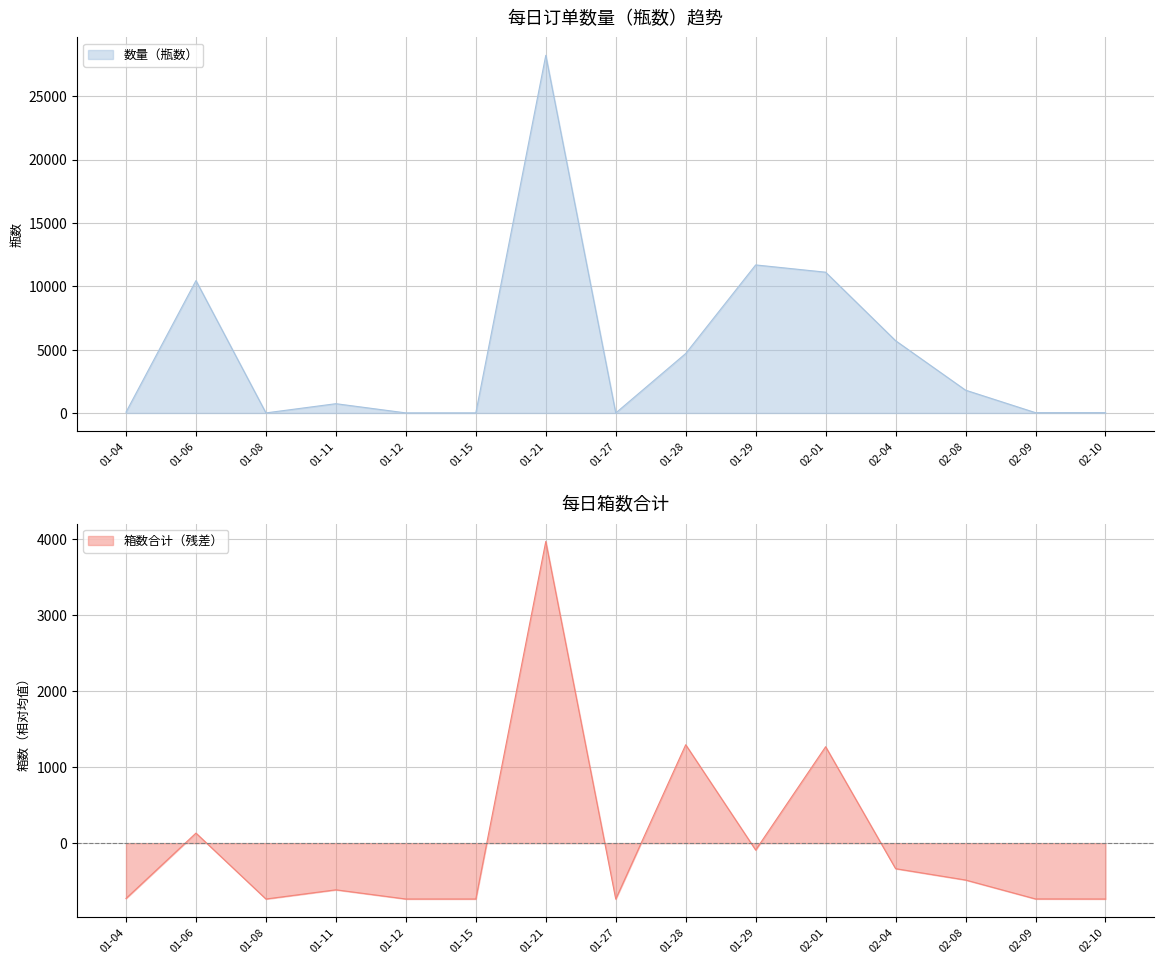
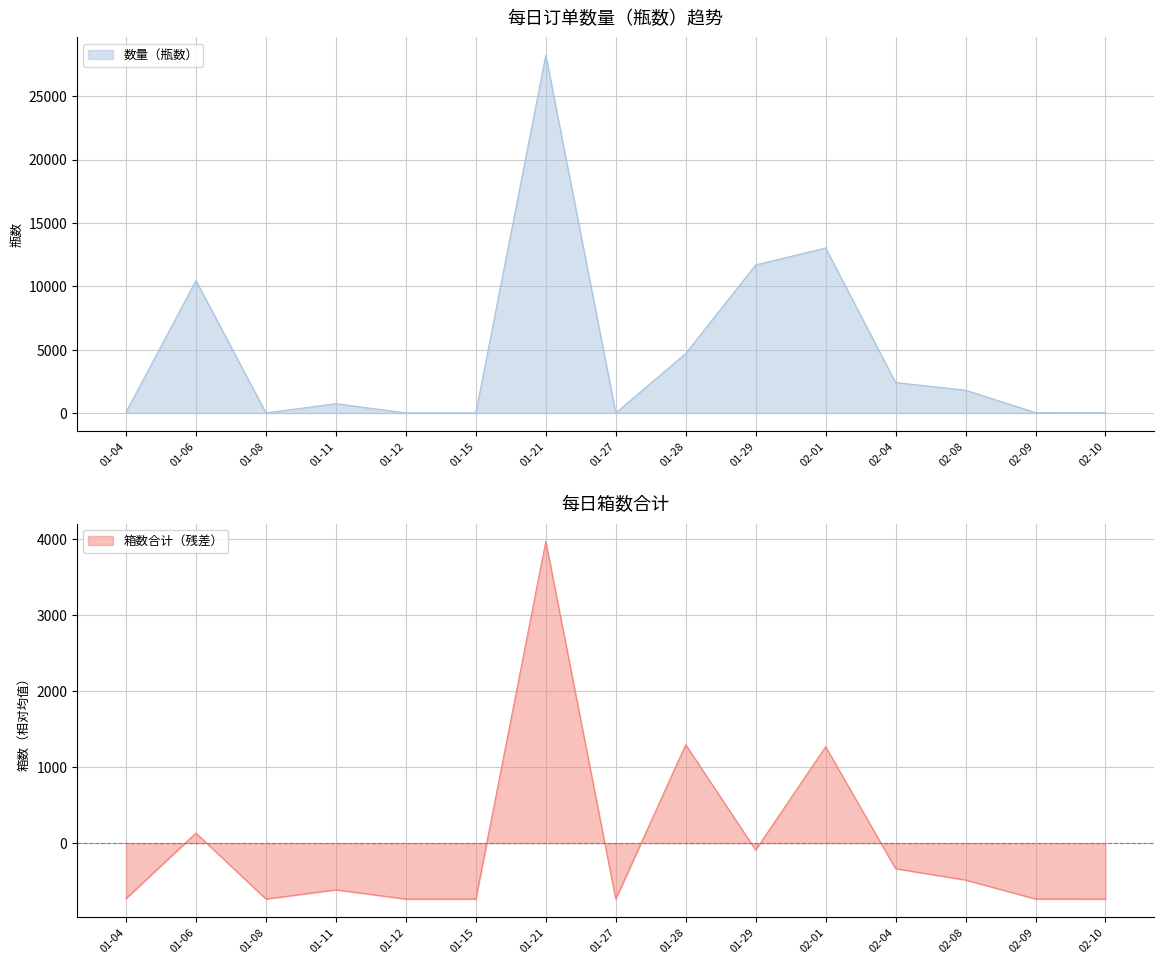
  {
    "每日订单数量（瓶数）趋势": {
      "01-04": 100,
      "01-06": 10400,
      "01-08": 0,
      "01-11": 700,
      "01-12": 0,
      "01-15": 0,
      "01-21": 28200,
      "01-27": 0,
      "01-28": 4700,
      "01-29": 11700,
-     "02-01": 11100,
-     "02-04": 5700,
+     "02-01": 13000,
+     "02-04": 2400,
      "02-08": 1800,
      "02-09": 0,
      "02-10": 0
    }
  }
